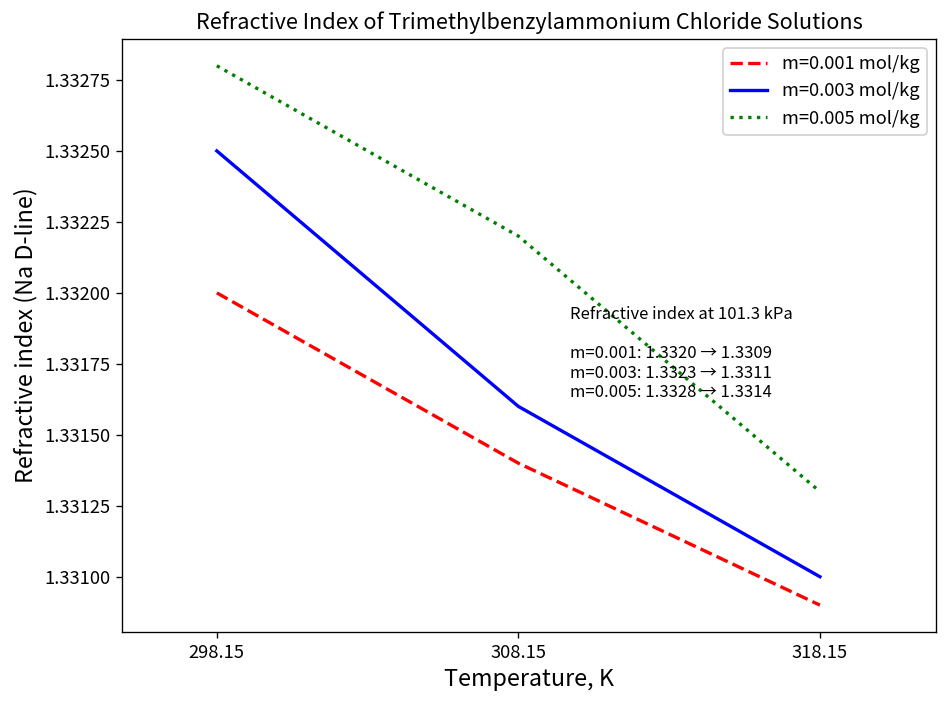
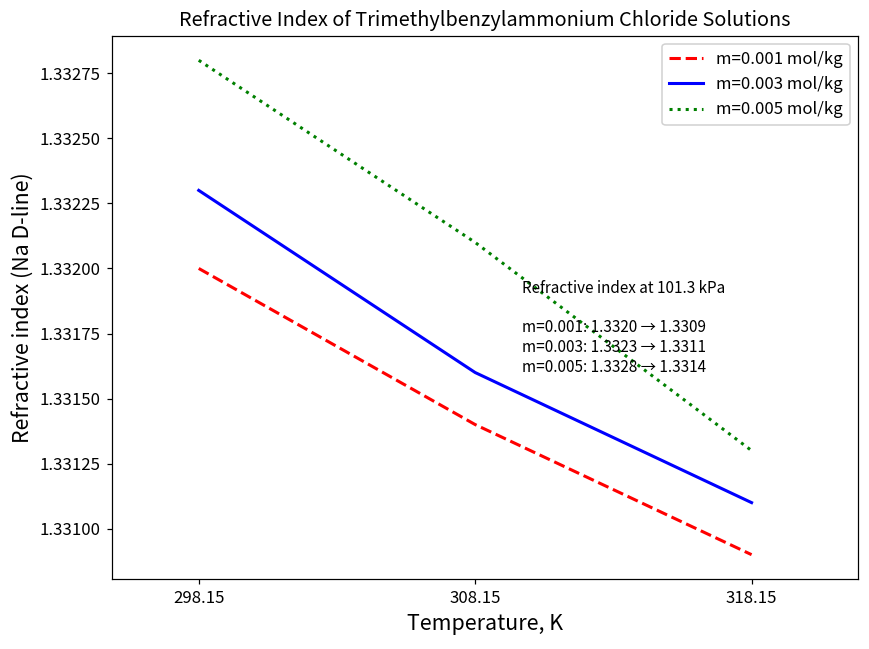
  {
    "m=0.001 mol/kg": {
      "298.15": 1.3320,
      "308.15": 1.3314,
      "318.15": 1.3309
    },
    "m=0.003 mol/kg": {
-     "298.15": 1.3325,
+     "298.15": 1.3323,
      "308.15": 1.3316,
-     "318.15": 1.3310
+     "318.15": 1.3311
    },
    "m=0.005 mol/kg": {
      "298.15": 1.3328,
-     "308.15": 1.3322,
+     "308.15": 1.3321,
      "318.15": 1.3313
    }
  }
